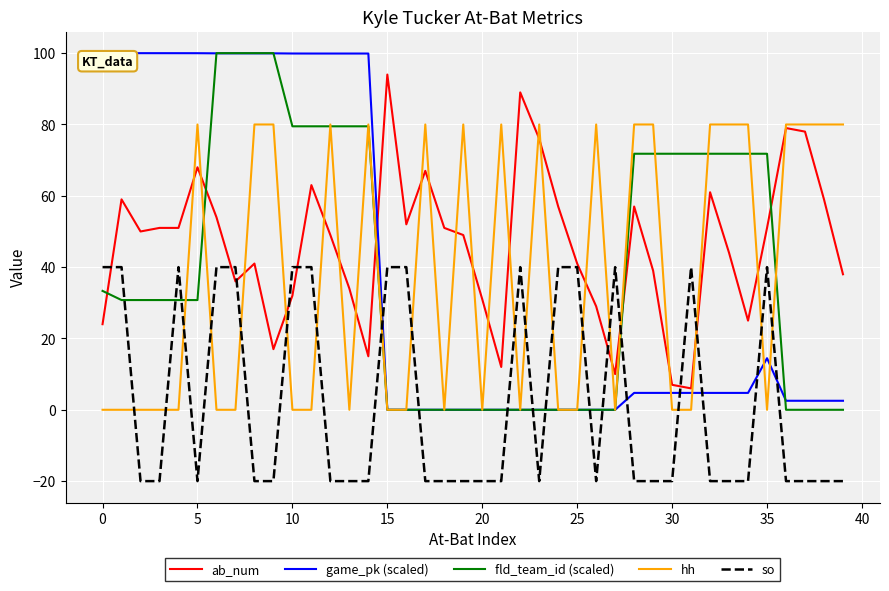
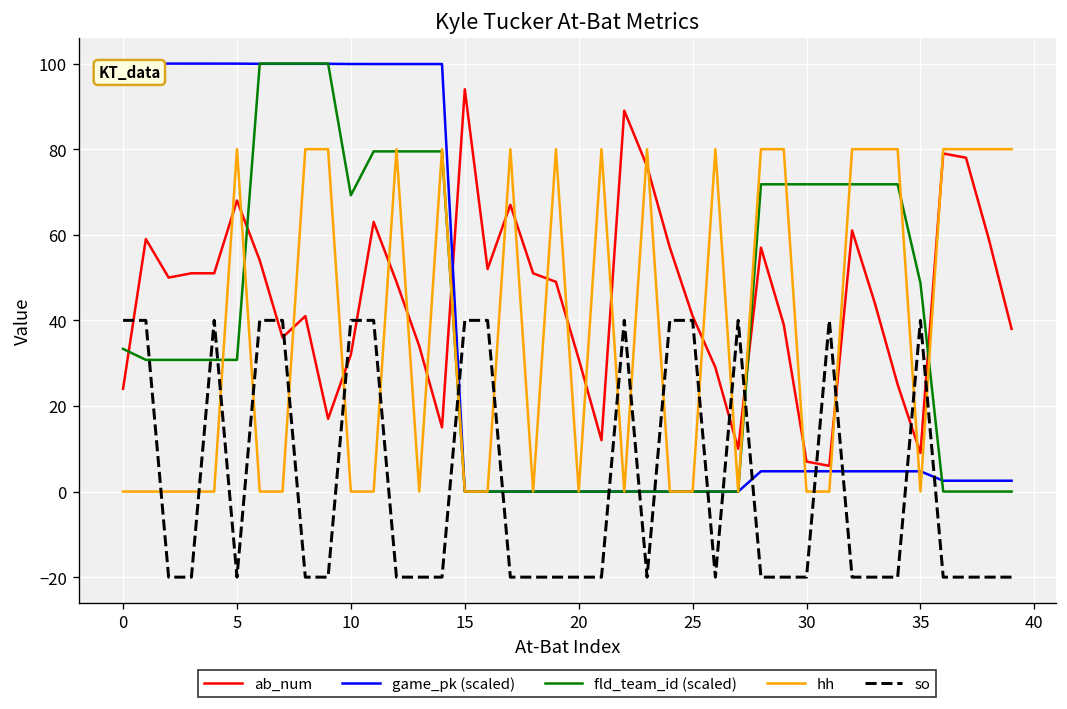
  {
    "ab_num": {
      "0": 24,
      "5": 68,
      "10": 32,
      "15": 94,
      "20": 31,
      "25": 41,
      "30": 7,
-     "35": 51
+     "35": 9
    },
    "game_pk (scaled)": {
      "5": 100,
      "10": 100,
      "30": 5,
-     "35": 14
+     "35": 5
    },
    "fld_team_id (scaled)": {
      "0": 33,
      "5": 31,
-     "10": 79,
+     "10": 69,
      "30": 72,
-     "35": 72
+     "35": 49
    },
    "hh": {
      "0": 0,
      "5": 80,
      "10": 0,
      "30": 0,
      "35": 0
    },
    "so": {
      "0": 40,
      "5": -20,
      "10": 40,
      "15": 40,
      "20": -20,
      "25": 40,
      "30": -20,
      "35": 40
    }
  }
